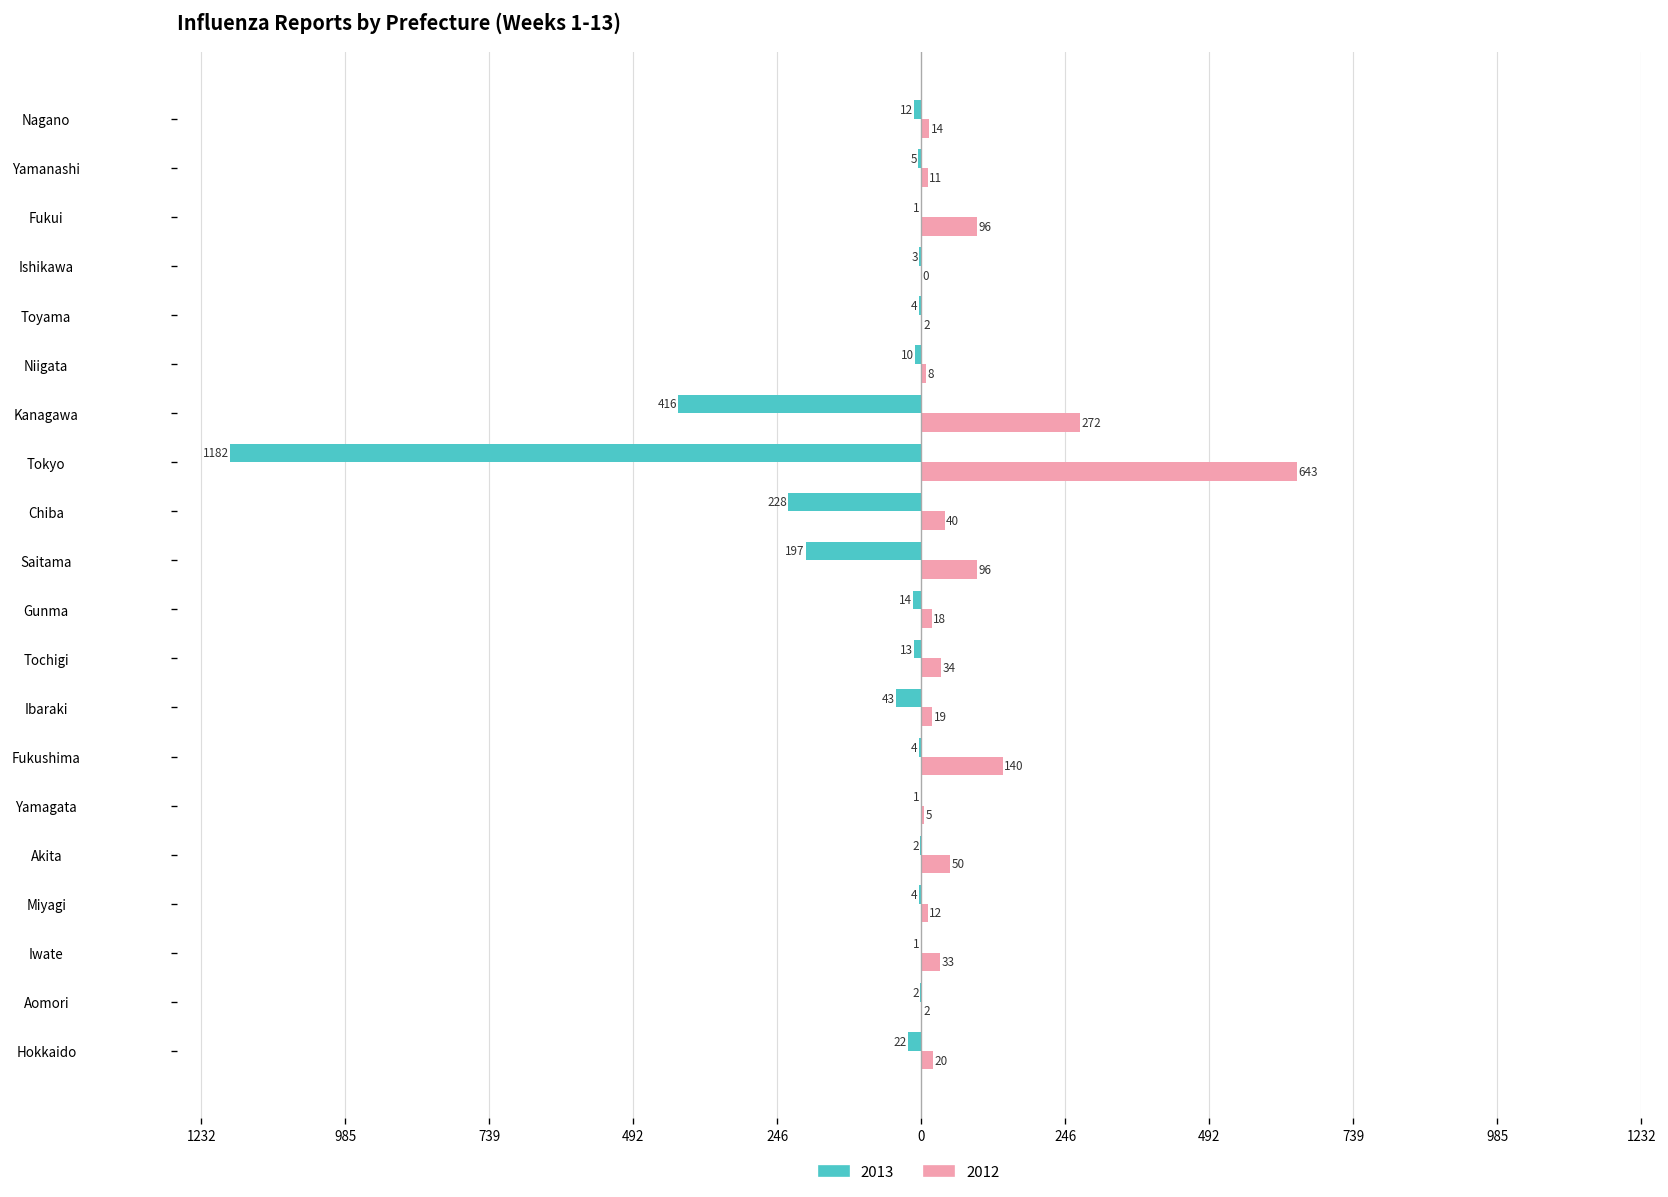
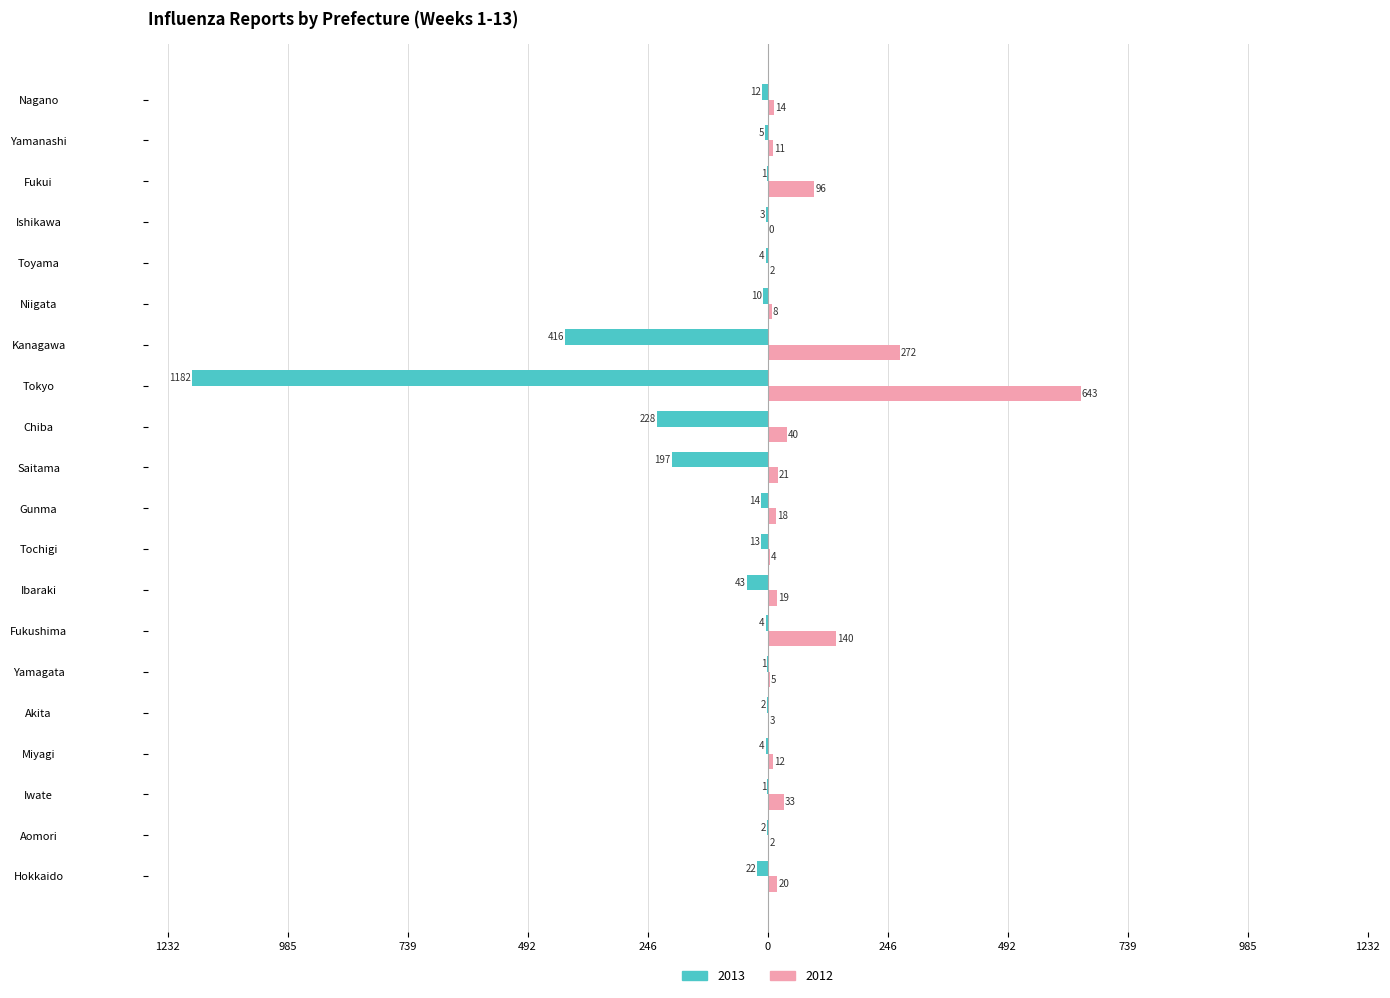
  {
    "2012": {
      "Nagano": 14,
      "Yamanashi": 11,
      "Fukui": 96,
      "Ishikawa": 0,
      "Toyama": 2,
      "Niigata": 8,
      "Kanagawa": 272,
      "Tokyo": 643,
      "Chiba": 40,
-     "Saitama": 96,
+     "Saitama": 21,
      "Gunma": 18,
-     "Tochigi": 34,
+     "Tochigi": 4,
      "Ibaraki": 19,
      "Fukushima": 140,
      "Yamagata": 5,
-     "Akita": 50,
+     "Akita": 3,
      "Miyagi": 12,
      "Iwate": 33,
      "Aomori": 2,
      "Hokkaido": 20
    }
  }
